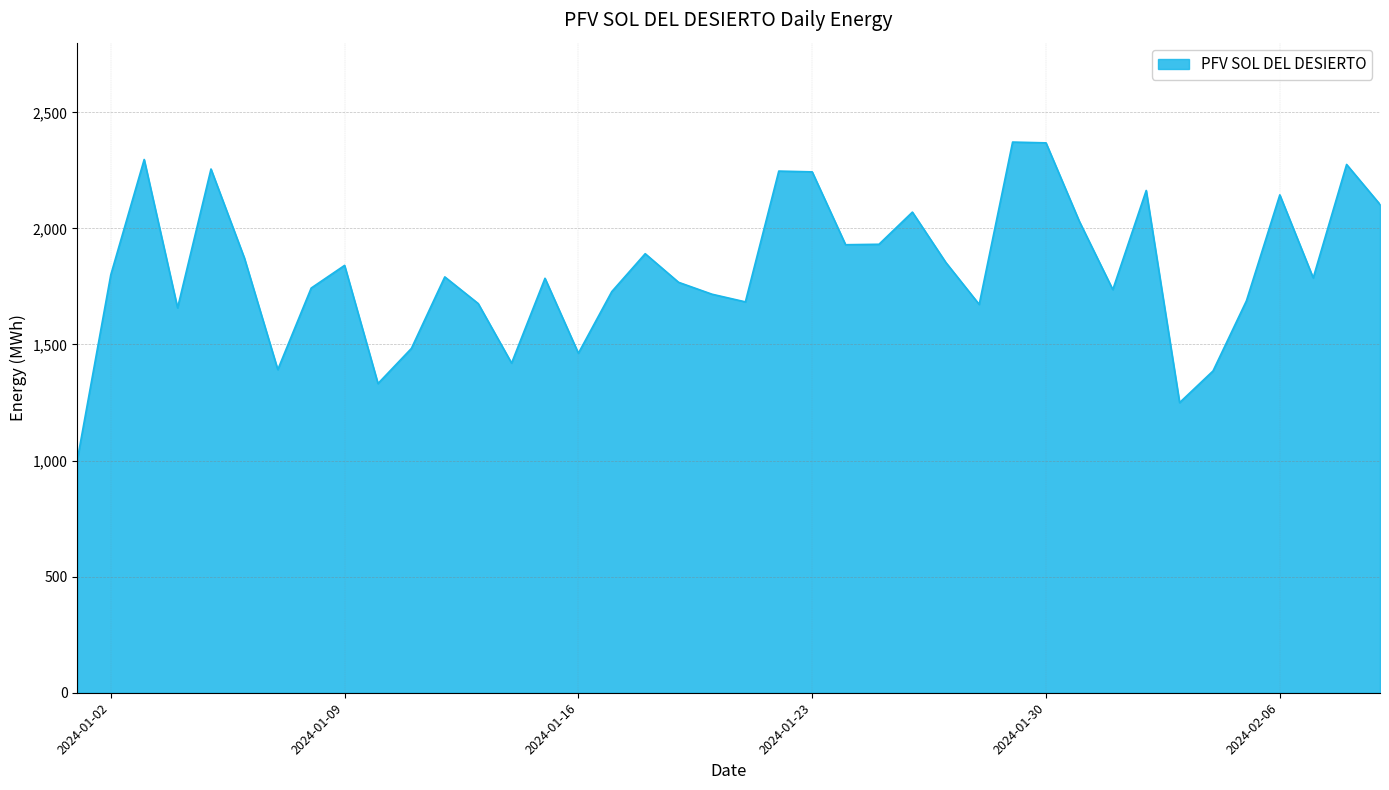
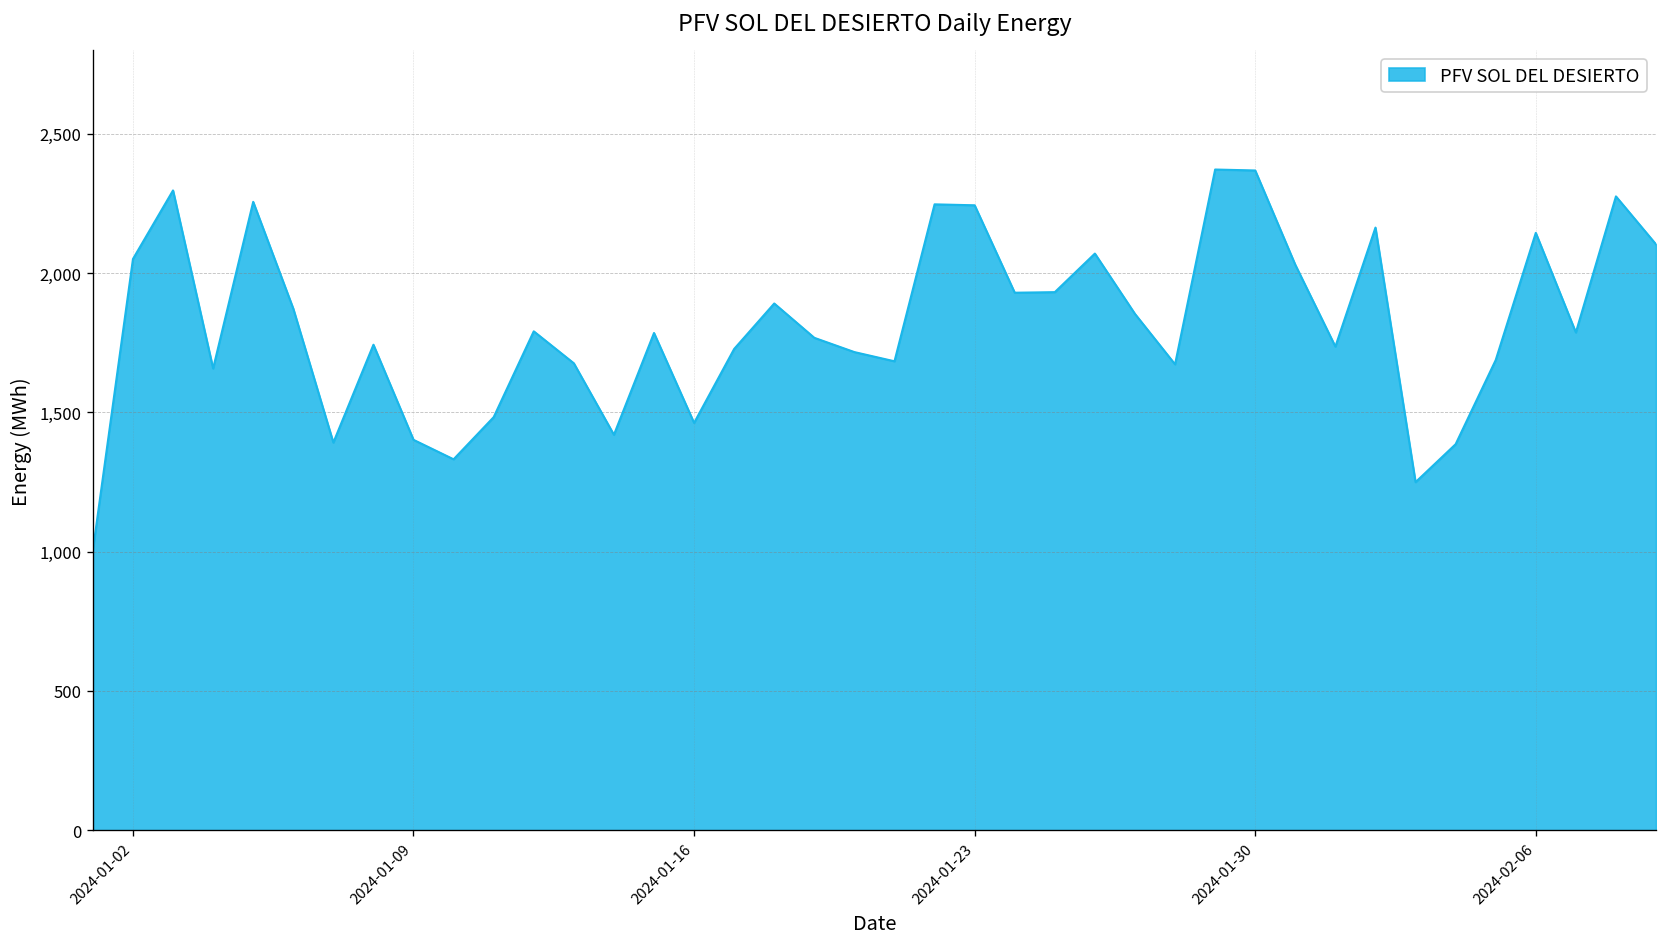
  {
-   "2024-01-02": "1,800",
-   "2024-01-09": "1,840",
+   "2024-01-02": "2,050",
+   "2024-01-09": "1,400",
    "2024-01-16": "1,460",
    "2024-01-23": "2,240",
    "2024-01-30": "2,370",
    "2024-02-06": "2,140"
  }
